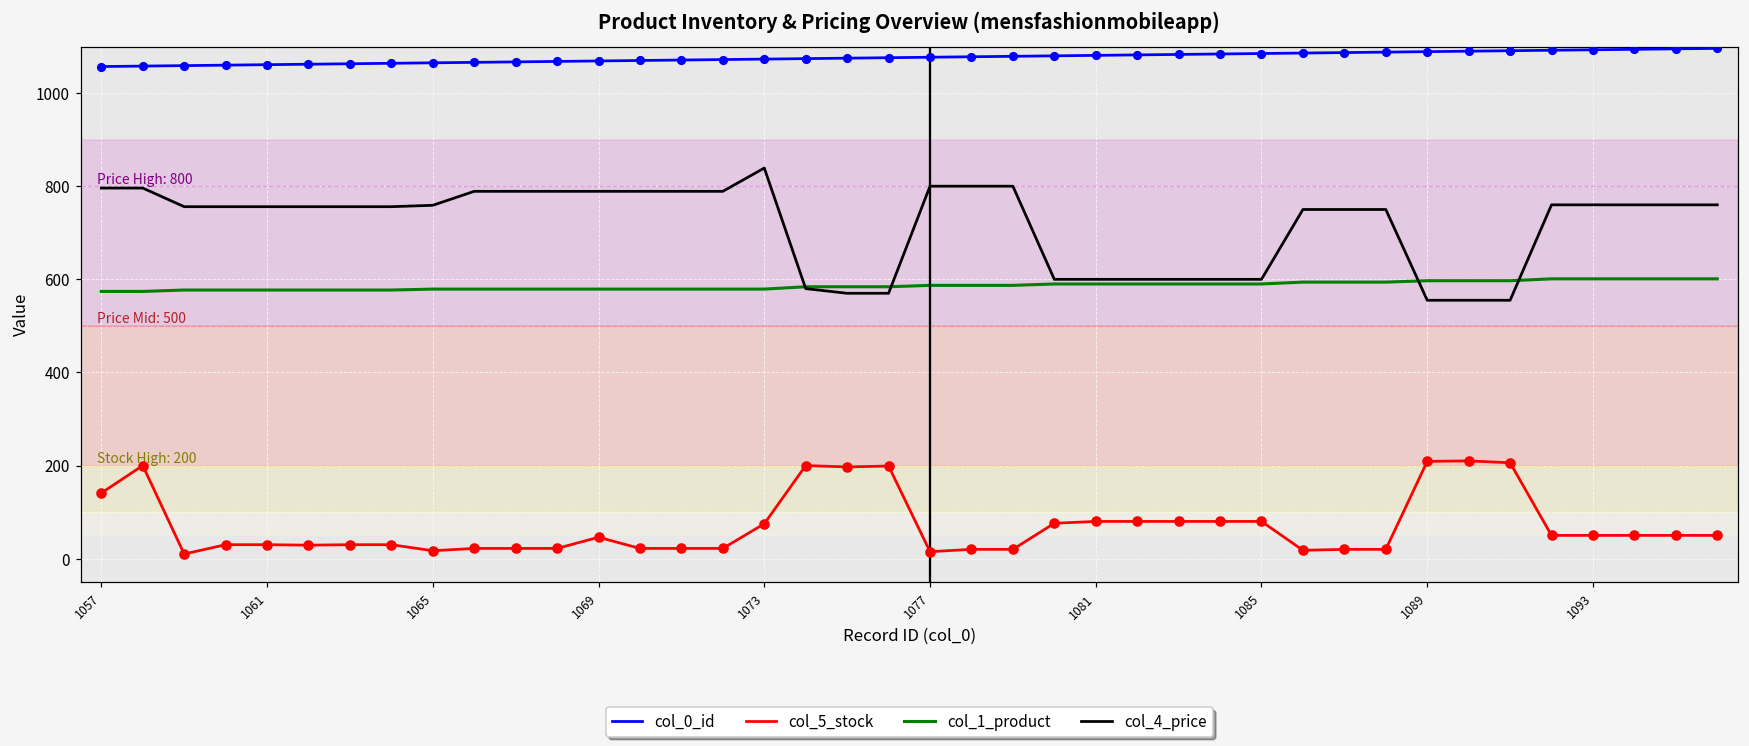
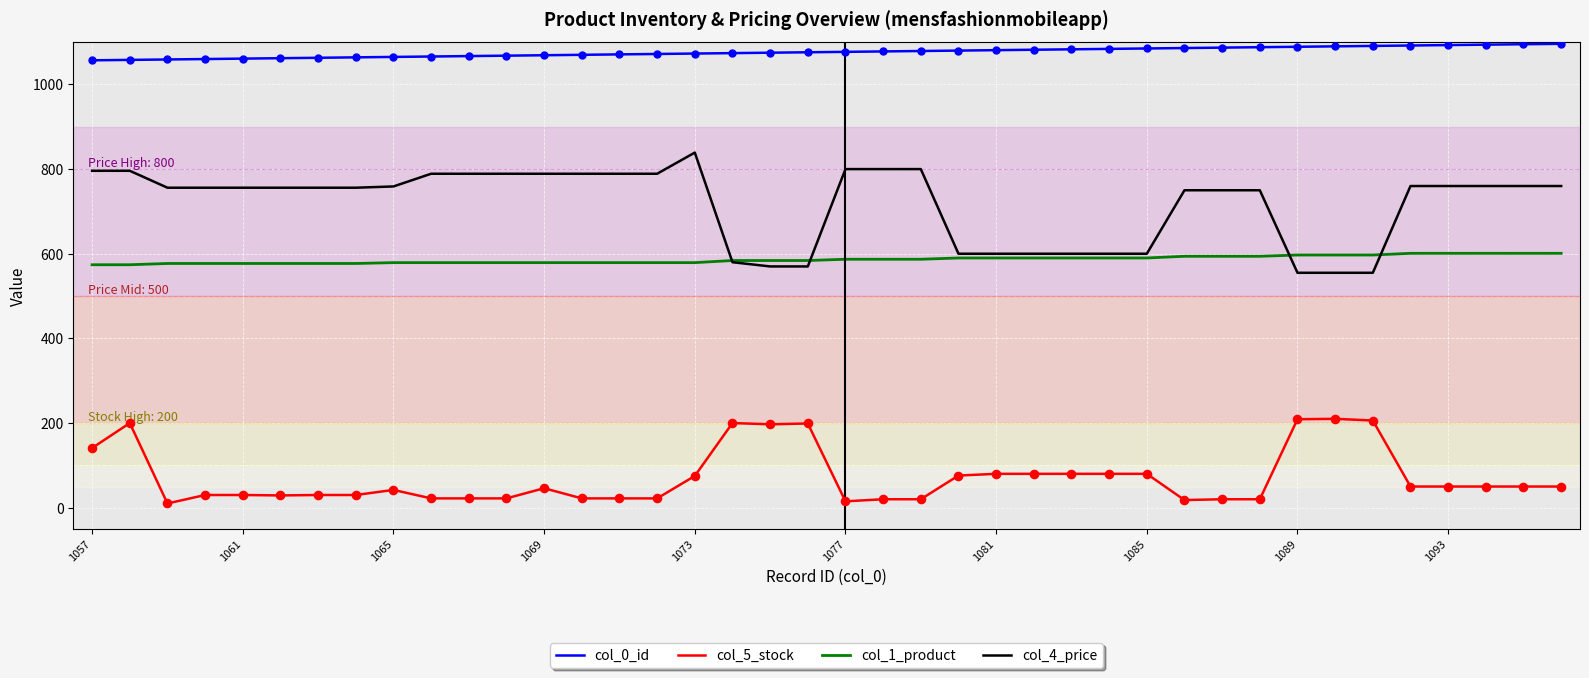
  {
    "col_0_id": {
      "1057": 1060,
      "1061": 1060,
      "1065": 1070,
      "1069": 1070,
      "1073": 1070,
      "1077": 1080,
      "1081": 1080,
      "1085": 1090,
      "1089": 1090,
      "1093": 1090
    },
    "col_5_stock": {
      "1057": 140,
      "1061": 30,
-     "1065": 20,
+     "1065": 40,
      "1069": 50,
      "1073": 80,
      "1077": 20,
      "1081": 80,
      "1085": 80,
      "1089": 210,
      "1093": 50
    },
    "col_1_product": {
      "1061": 580,
      "1065": 580,
      "1069": 580,
      "1073": 580,
      "1077": 590,
      "1081": 590,
      "1085": 590,
      "1089": 600,
      "1093": 600
    },
    "col_4_price": {
      "1061": 760,
      "1065": 760,
      "1069": 790,
      "1073": 840,
      "1077": 800,
      "1081": 600,
      "1085": 600,
      "1089": 560,
      "1093": 760
    }
  }
